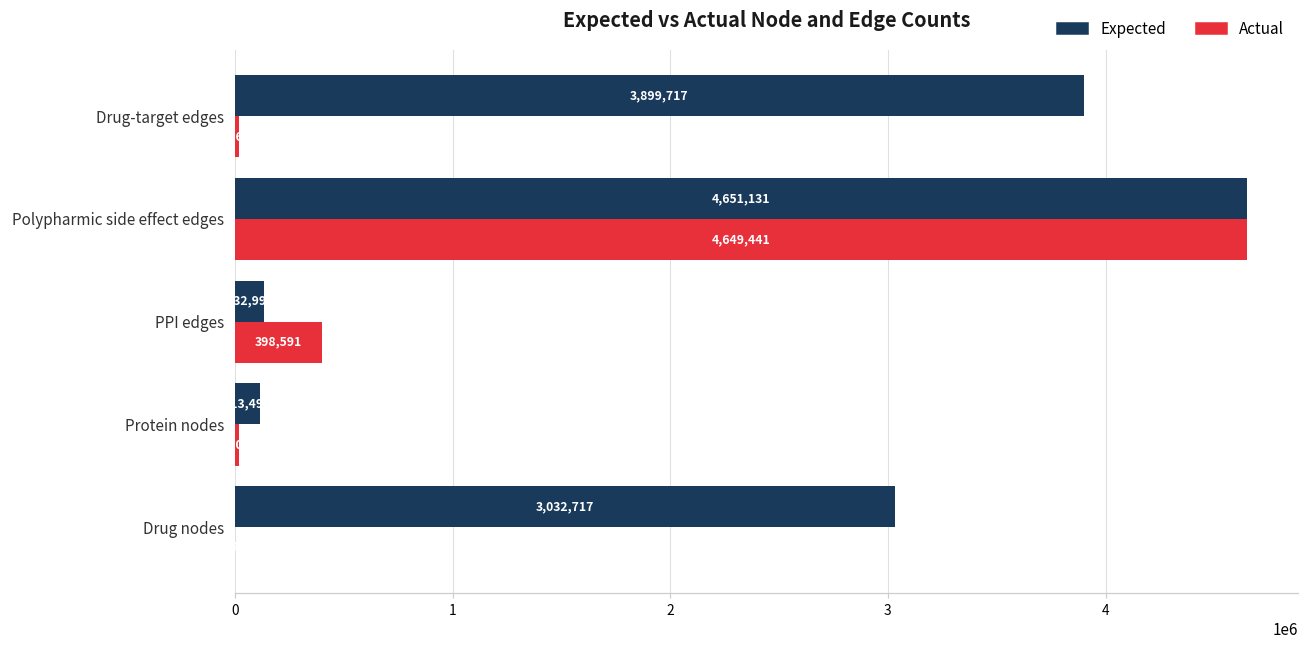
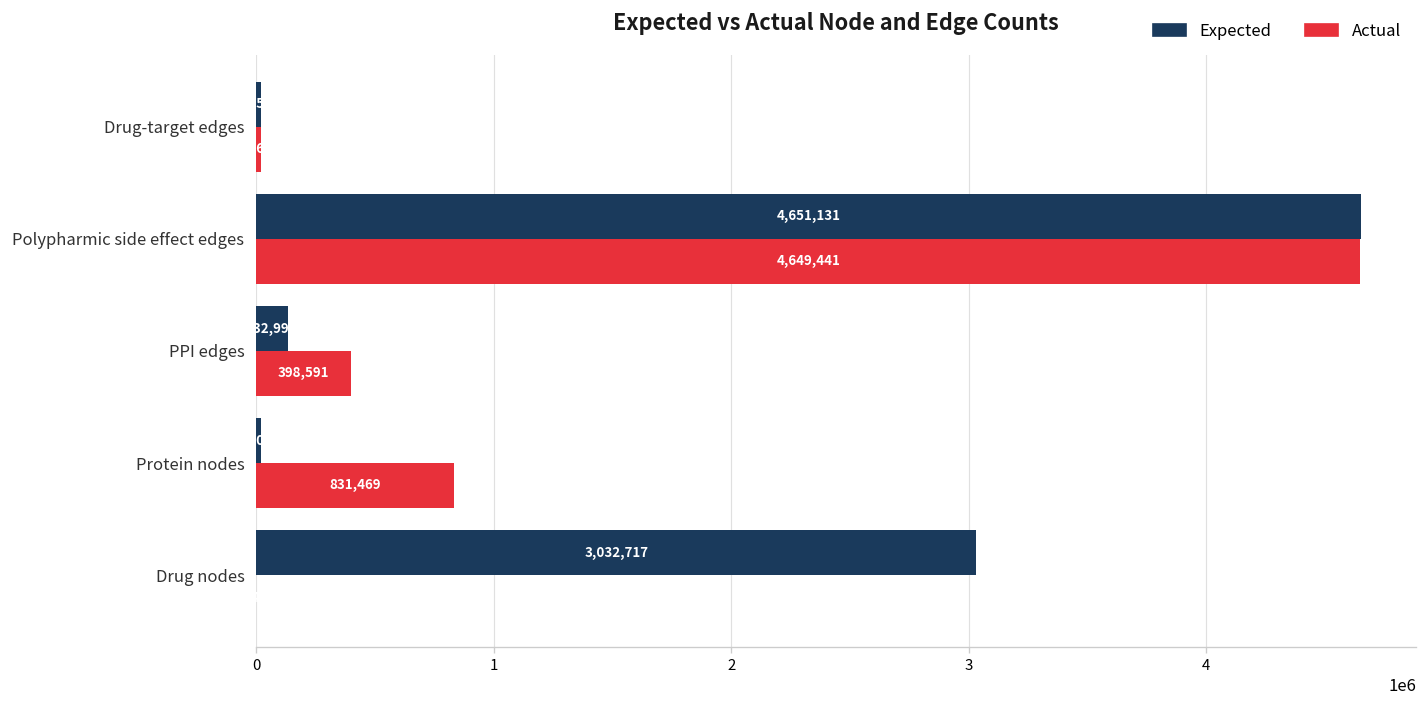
  {
    "Expected": {
-     "Drug-target edges": 3900000,
-     "Protein nodes": 110000
+     "Drug-target edges": 20000,
+     "Protein nodes": 20000
    },
    "Actual": {
      "Drug-target edges": 20000,
-     "Protein nodes": 20000
+     "Protein nodes": 830000
    }
  }
